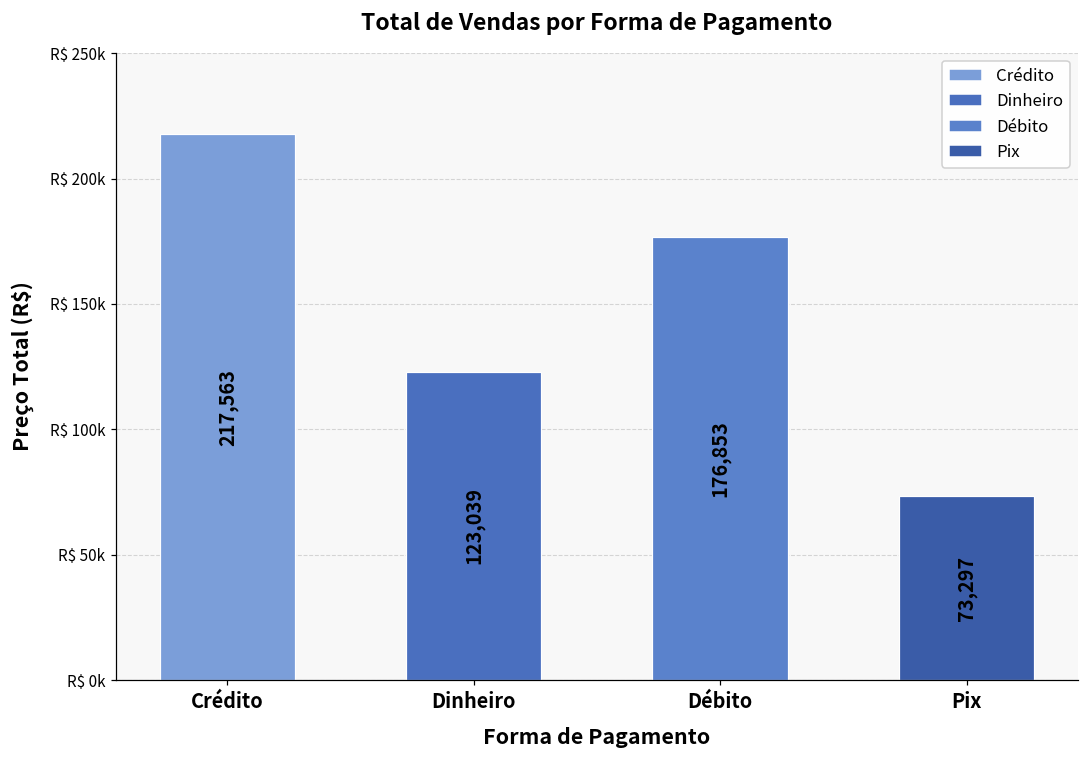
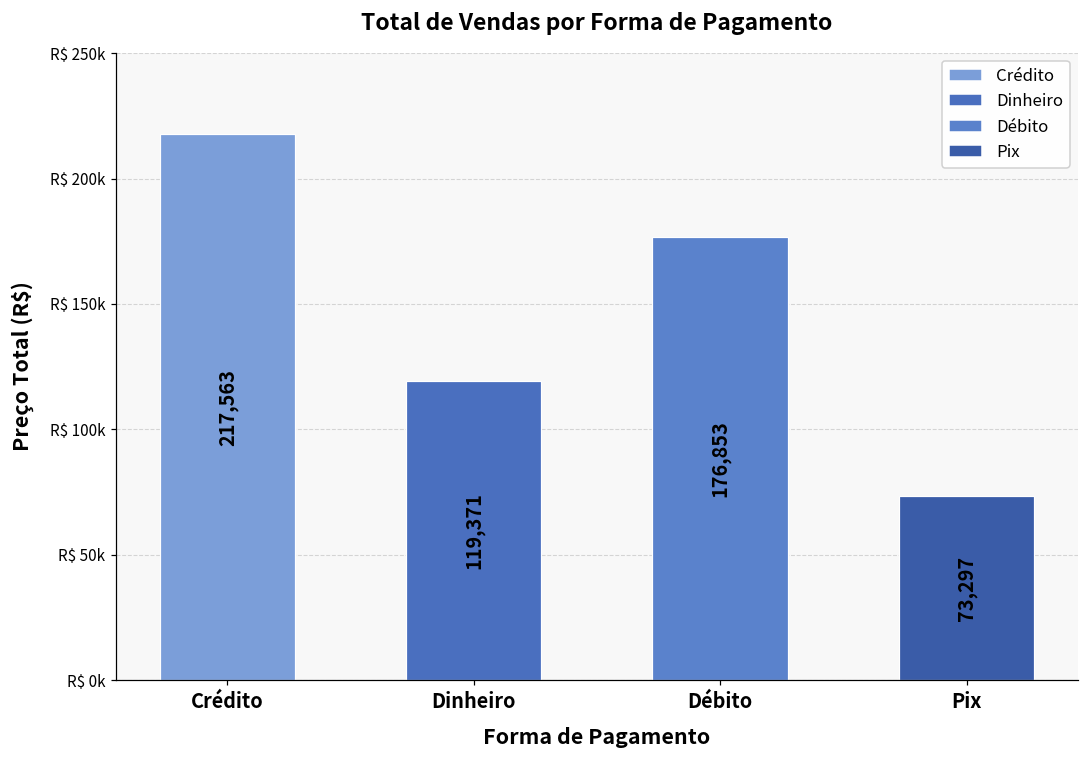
  {
    "Crédito": "217,563",
-   "Dinheiro": "123,039",
+   "Dinheiro": "119,371",
    "Débito": "176,853",
    "Pix": "73,297"
  }
